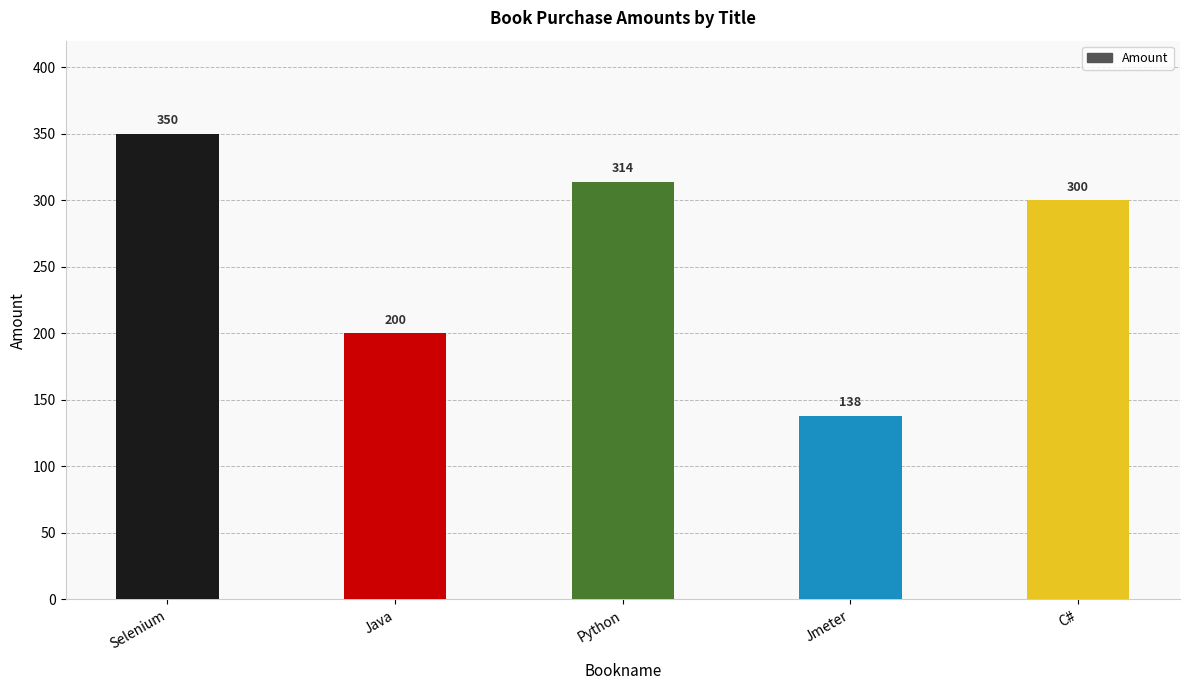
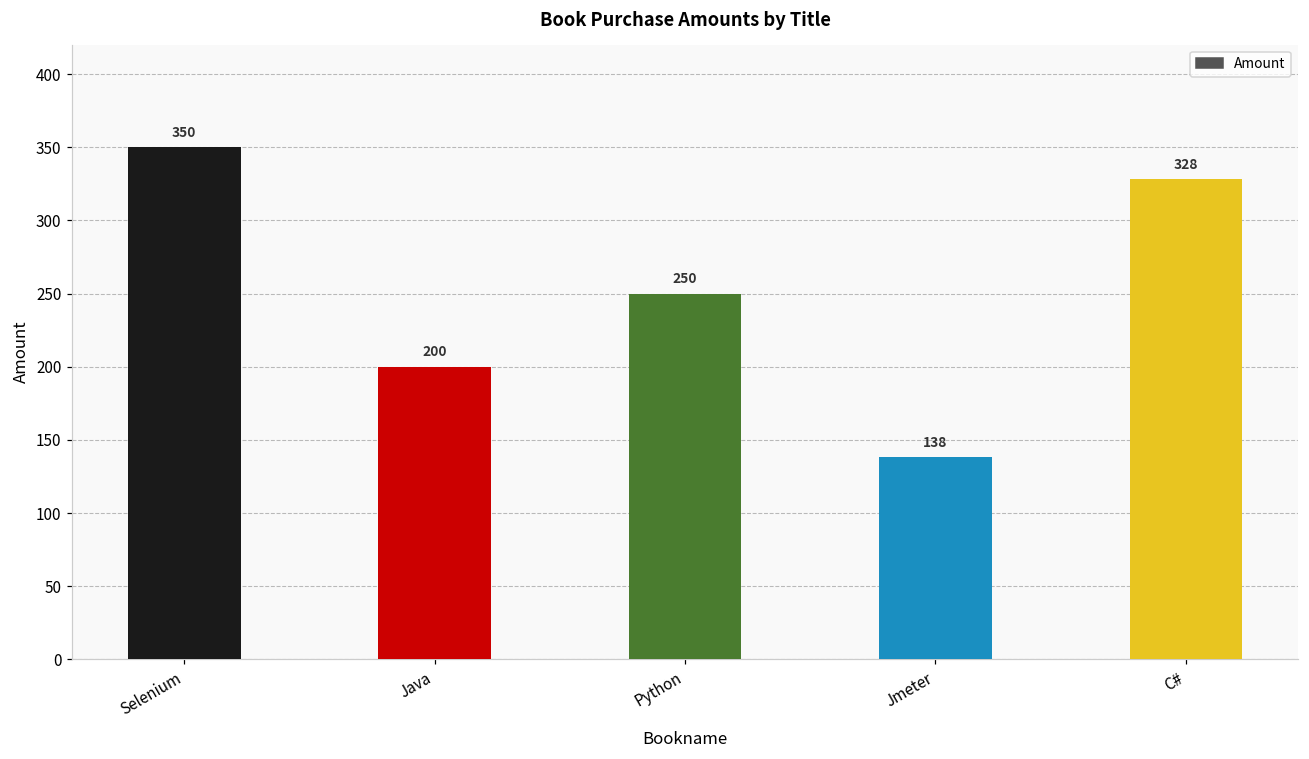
  {
    "Selenium": 350,
    "Java": 200,
-   "Python": 314,
+   "Python": 250,
    "Jmeter": 138,
-   "C#": 300
+   "C#": 328
  }
